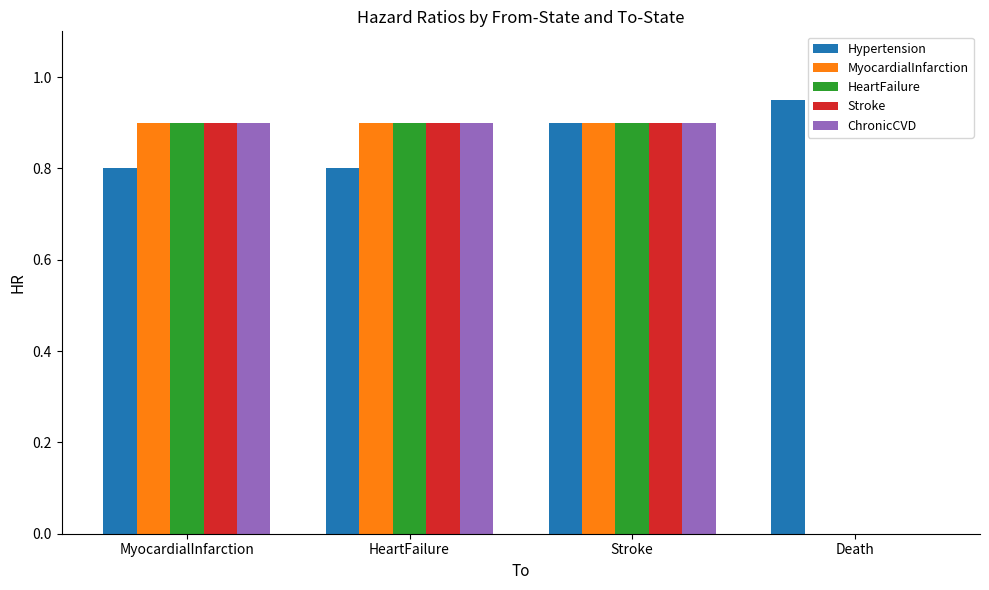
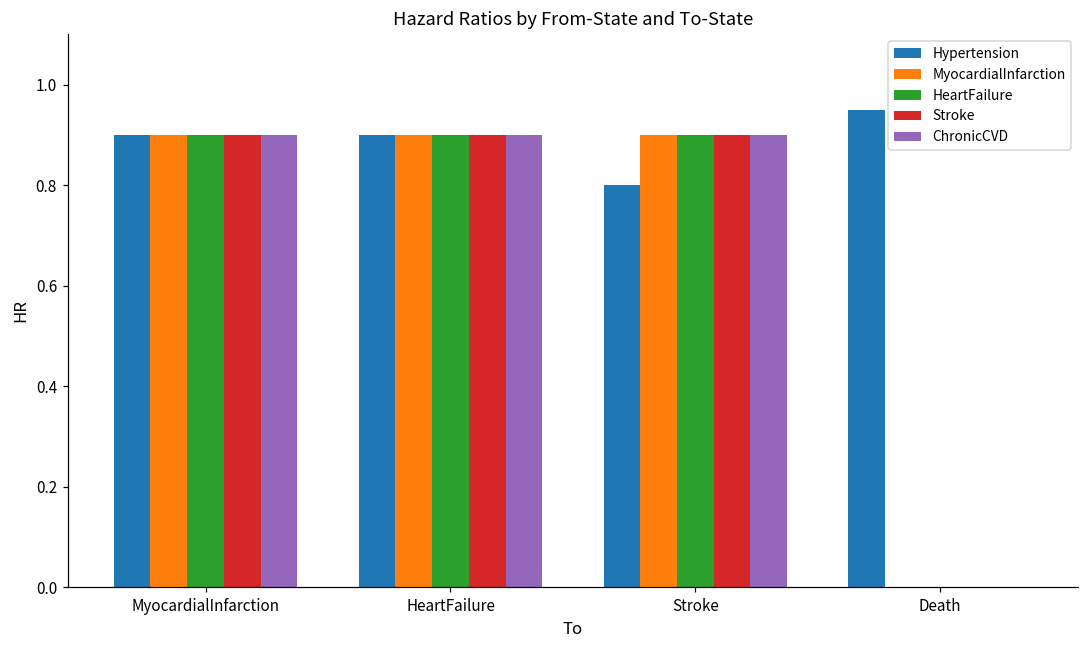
  {
    "Hypertension": {
-     "MyocardialInfarction": 0.8,
-     "HeartFailure": 0.8,
-     "Stroke": 0.9,
+     "MyocardialInfarction": 0.9,
+     "HeartFailure": 0.9,
+     "Stroke": 0.8,
      "Death": 0.95
    },
    "MyocardialInfarction": {
      "MyocardialInfarction": 0.9,
      "HeartFailure": 0.9,
      "Stroke": 0.9,
      "Death": 0.0
    },
    "HeartFailure": {
      "MyocardialInfarction": 0.9,
      "HeartFailure": 0.9,
      "Stroke": 0.9,
      "Death": 0.0
    },
    "Stroke": {
      "MyocardialInfarction": 0.9,
      "HeartFailure": 0.9,
      "Stroke": 0.9,
      "Death": 0.0
    },
    "ChronicCVD": {
      "MyocardialInfarction": 0.9,
      "HeartFailure": 0.9,
      "Stroke": 0.9,
      "Death": 0.0
    }
  }
